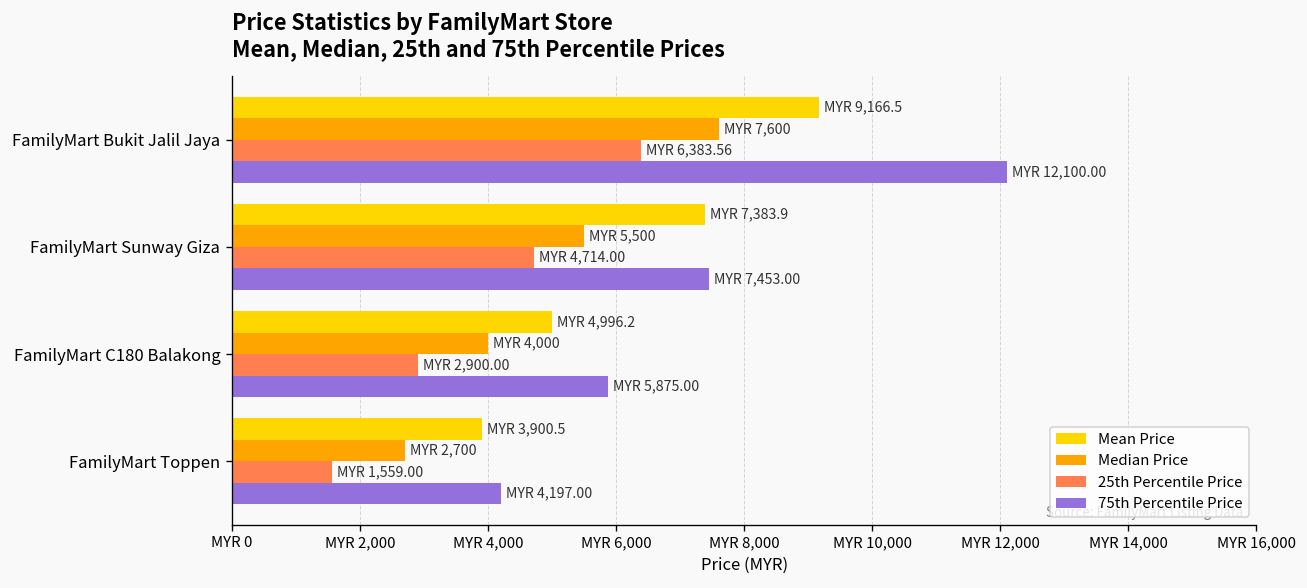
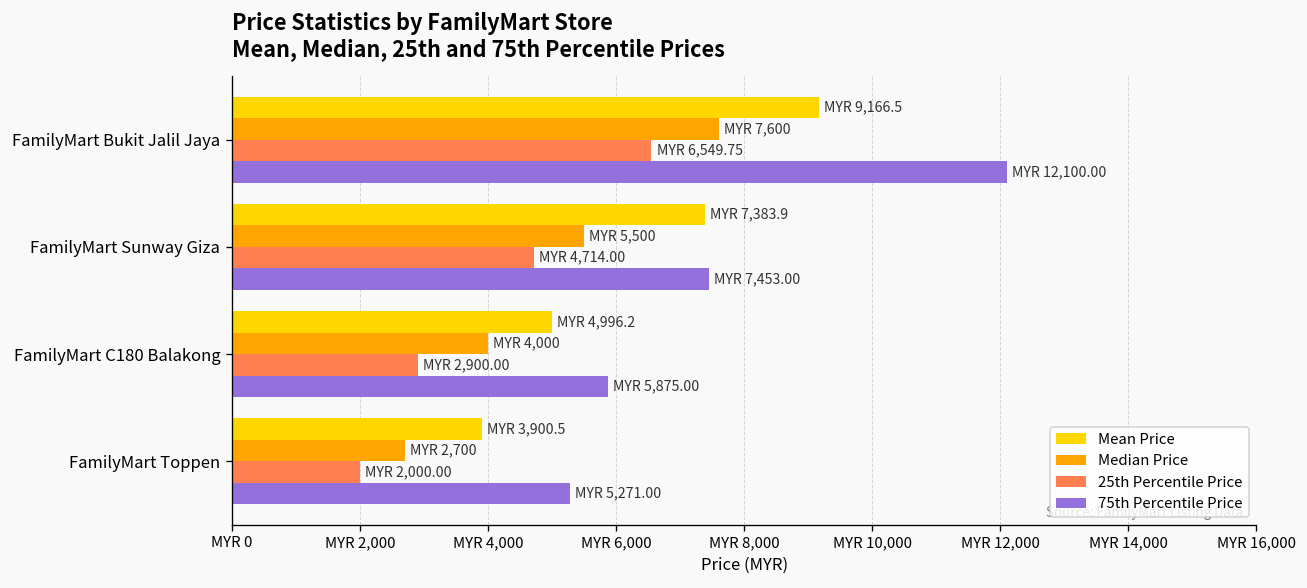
  {
    "25th Percentile Price": {
-     "FamilyMart Bukit Jalil Jaya": "6,383.56",
+     "FamilyMart Bukit Jalil Jaya": "6,549.75",
      "FamilyMart Sunway Giza": "4,714.00",
      "FamilyMart C180 Balakong": "2,900.00",
-     "FamilyMart Toppen": "1,559.00"
+     "FamilyMart Toppen": "2,000.00"
    },
    "75th Percentile Price": {
      "FamilyMart Bukit Jalil Jaya": "12,100.00",
      "FamilyMart Sunway Giza": "7,453.00",
      "FamilyMart C180 Balakong": "5,875.00",
-     "FamilyMart Toppen": "4,197.00"
+     "FamilyMart Toppen": "5,271.00"
    }
  }
